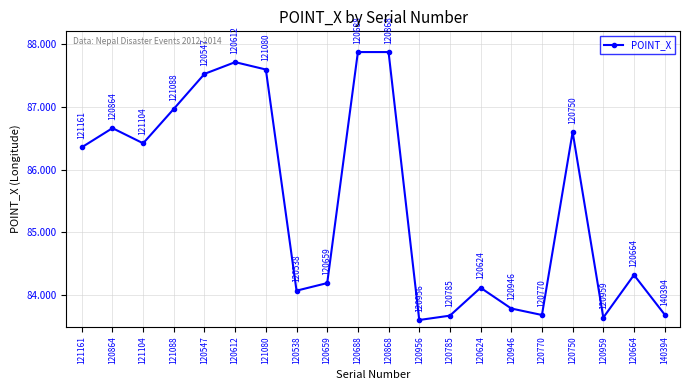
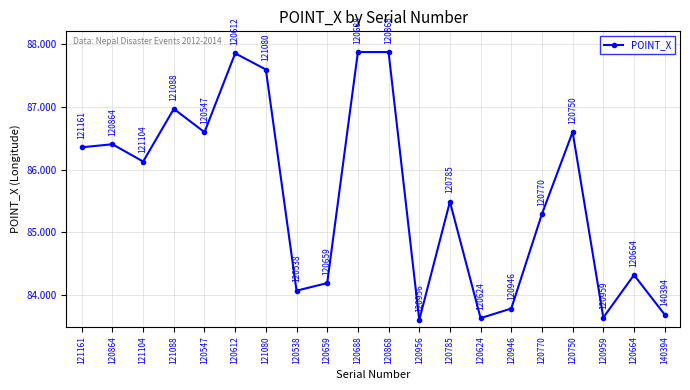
  {
-   "120864": 86.7,
-   "121104": 86.4,
-   "120547": 87.5,
-   "120612": 87.7,
-   "120785": 83.7,
-   "120624": 84.1,
-   "120770": 83.7
+   "120864": 86.4,
+   "121104": 86.1,
+   "120547": 86.6,
+   "120612": 87.8,
+   "120785": 85.5,
+   "120624": 83.6,
+   "120770": 85.3
  }
